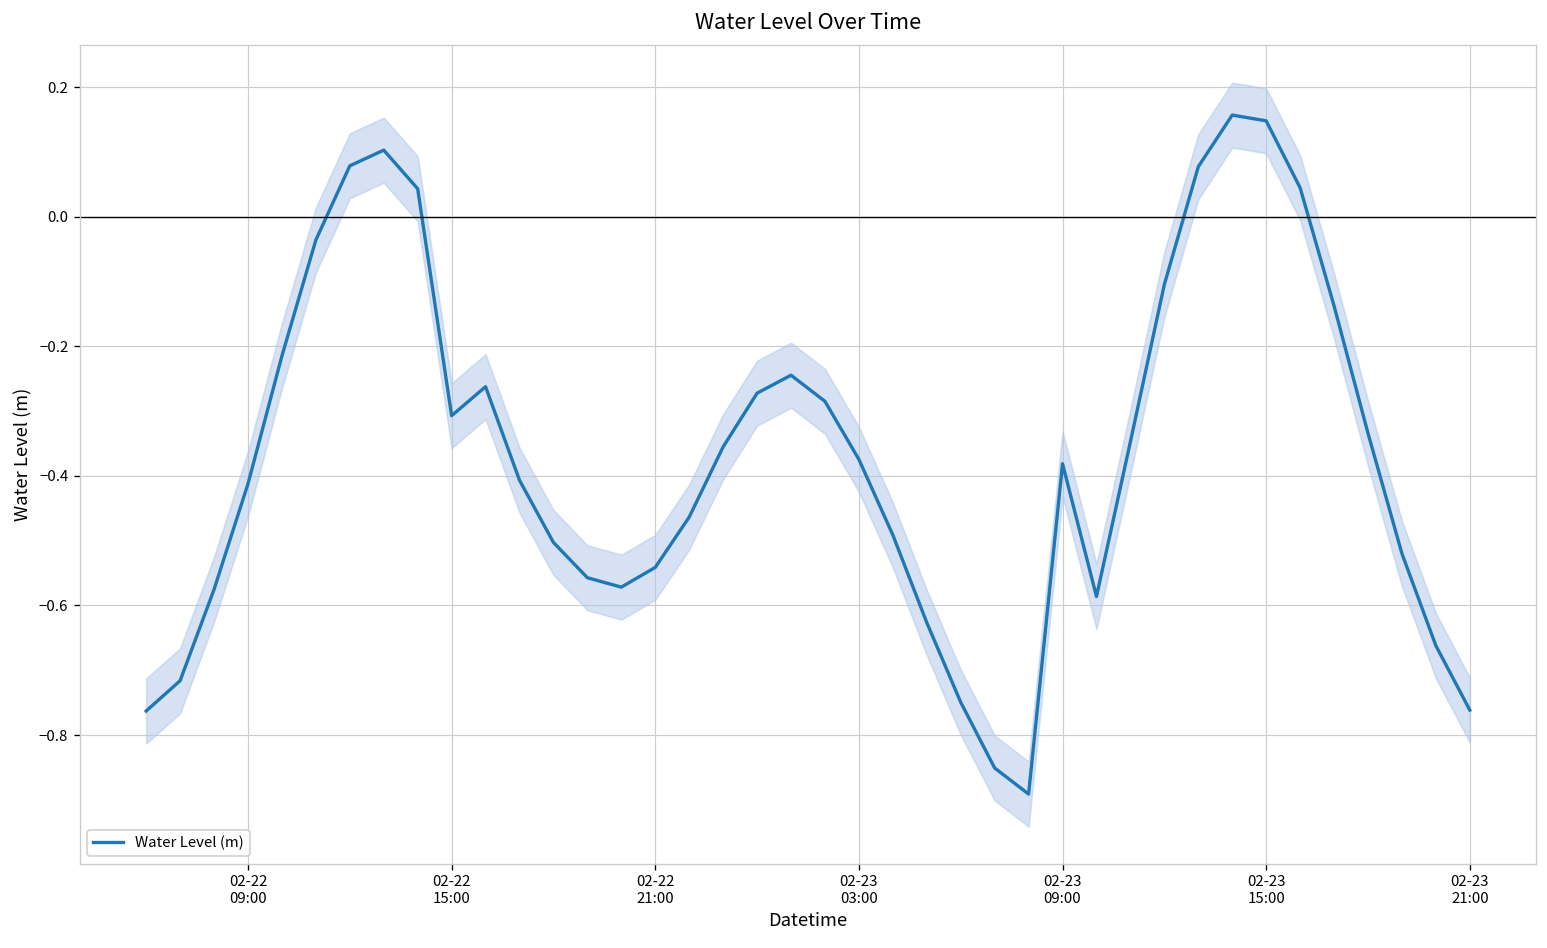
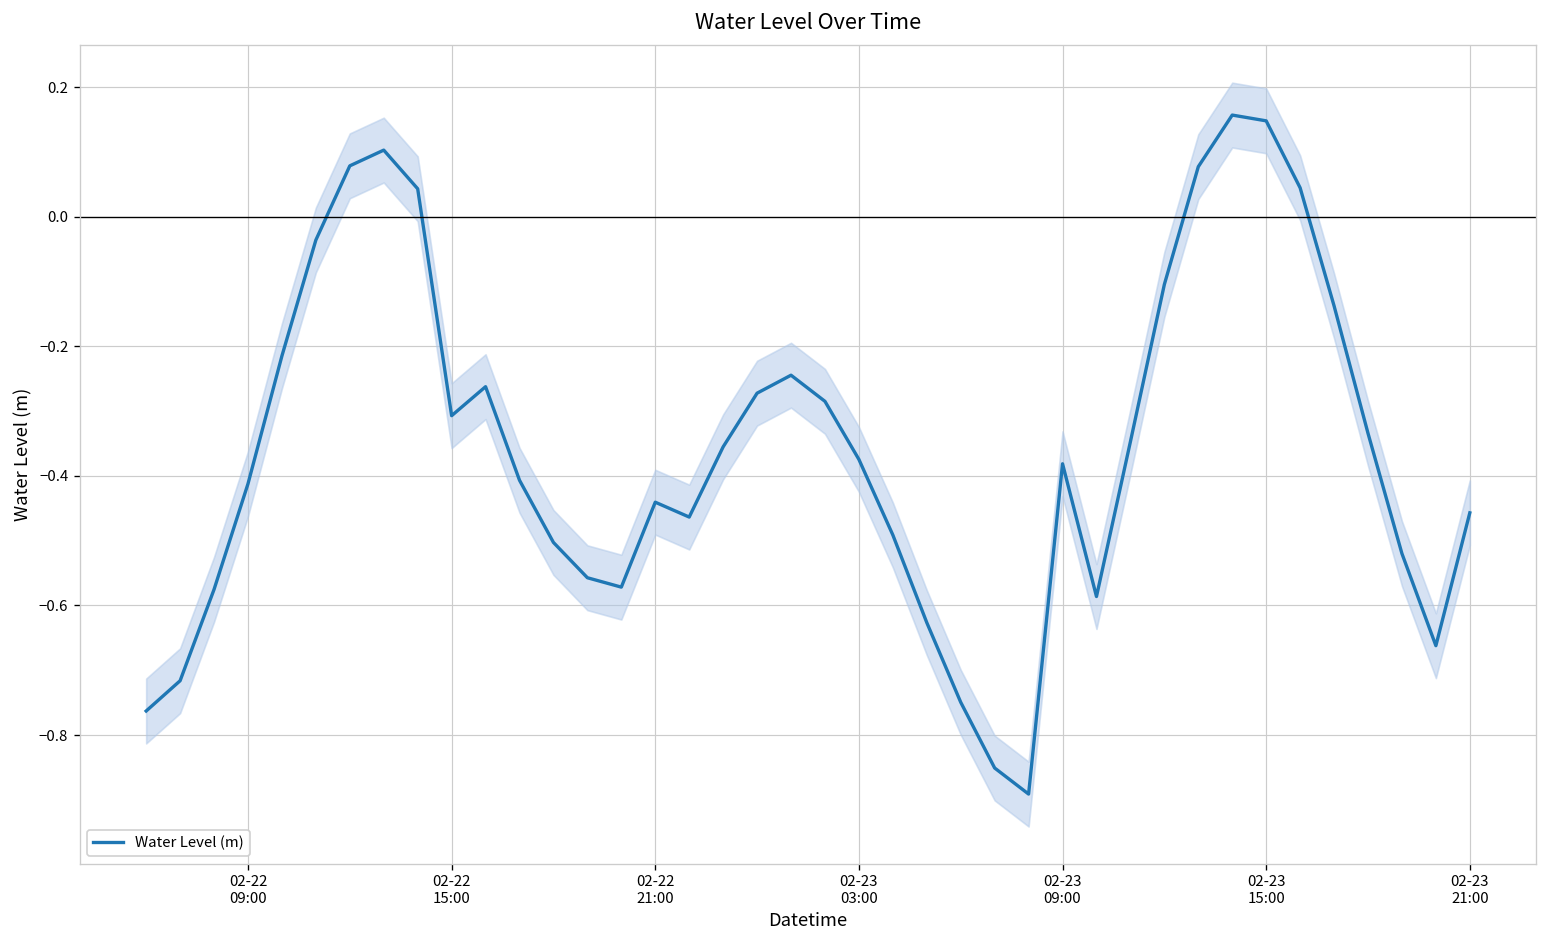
  {
    "Water Level (m)": {
      "02-22 09:00": -0.41,
      "02-22 15:00": -0.31,
-     "02-22 21:00": -0.54,
+     "02-22 21:00": -0.44,
      "02-23 03:00": -0.37,
      "02-23 09:00": -0.38,
      "02-23 15:00": 0.15,
-     "02-23 21:00": -0.76
+     "02-23 21:00": -0.46
    }
  }
